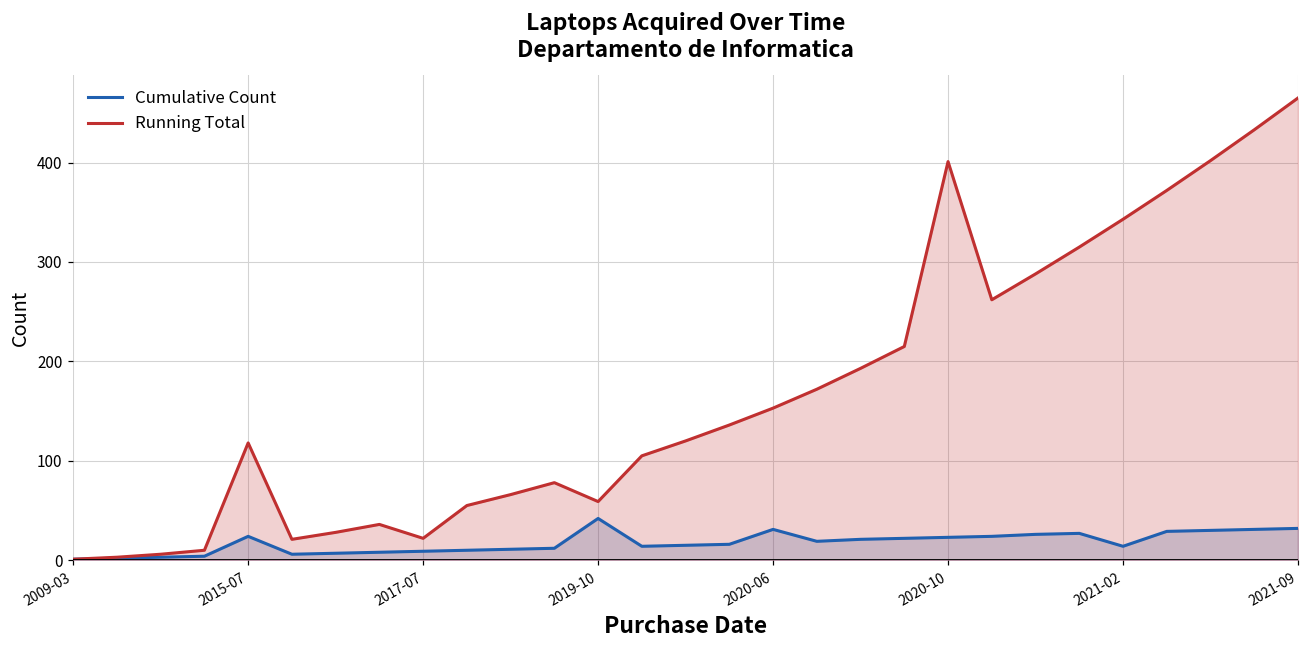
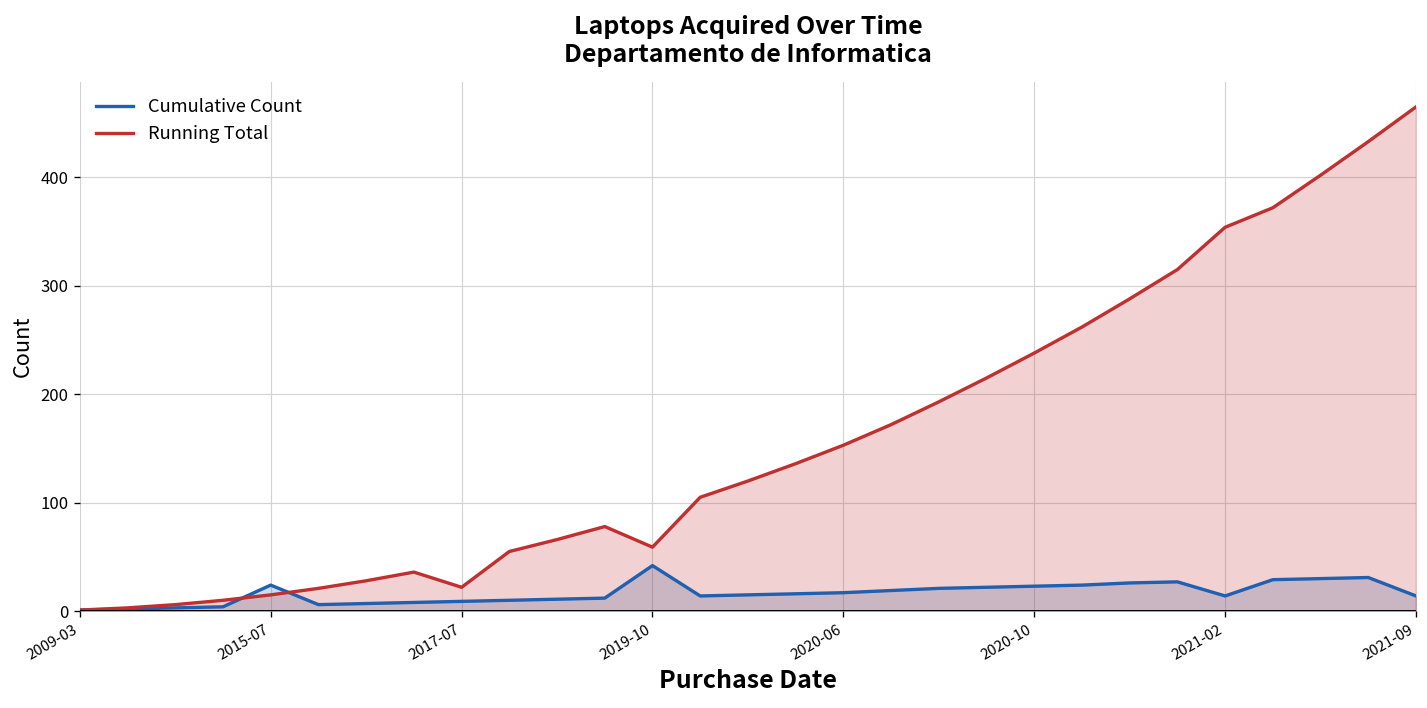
  {
    "Cumulative Count": {
      "2015-07": 20,
      "2017-07": 10,
      "2019-10": 40,
-     "2020-06": 30,
+     "2020-06": 20,
      "2020-10": 20,
      "2021-02": 10,
-     "2021-09": 30
+     "2021-09": 10
    },
    "Running Total": {
-     "2015-07": 120,
+     "2015-07": 20,
      "2017-07": 20,
      "2019-10": 60,
      "2020-06": 150,
-     "2020-10": 400,
-     "2021-02": 340,
+     "2020-10": 240,
+     "2021-02": 350,
      "2021-09": 470
    }
  }
